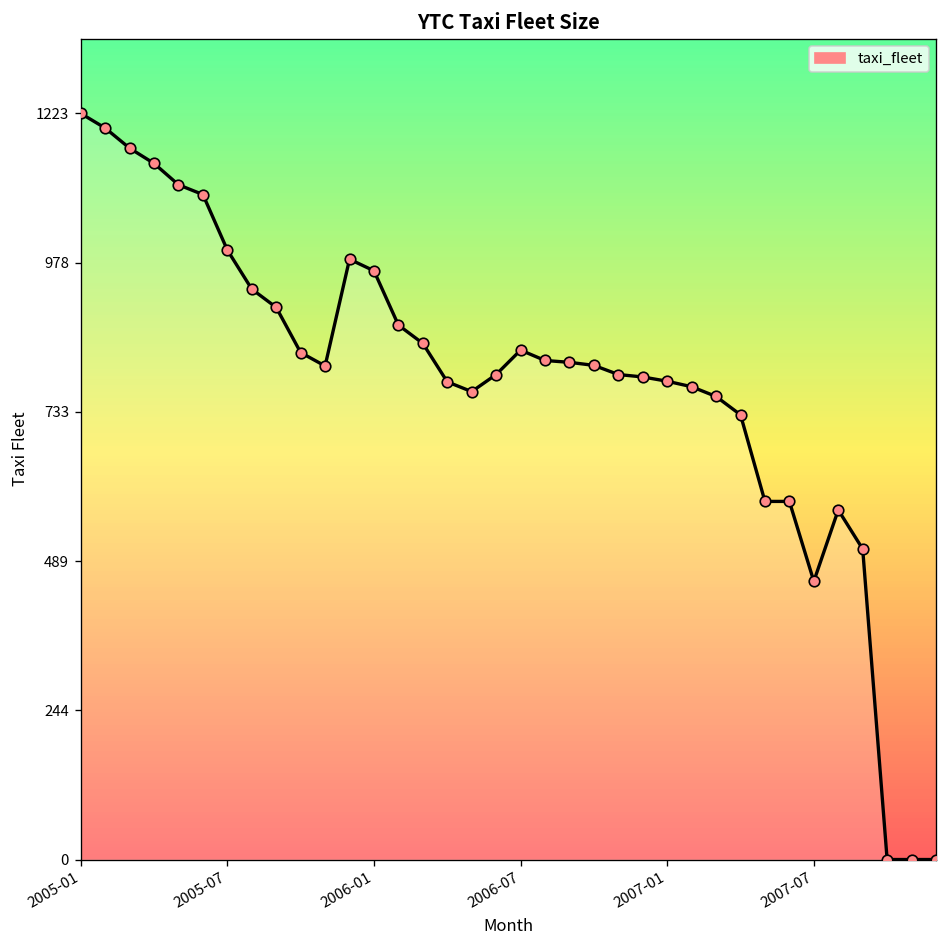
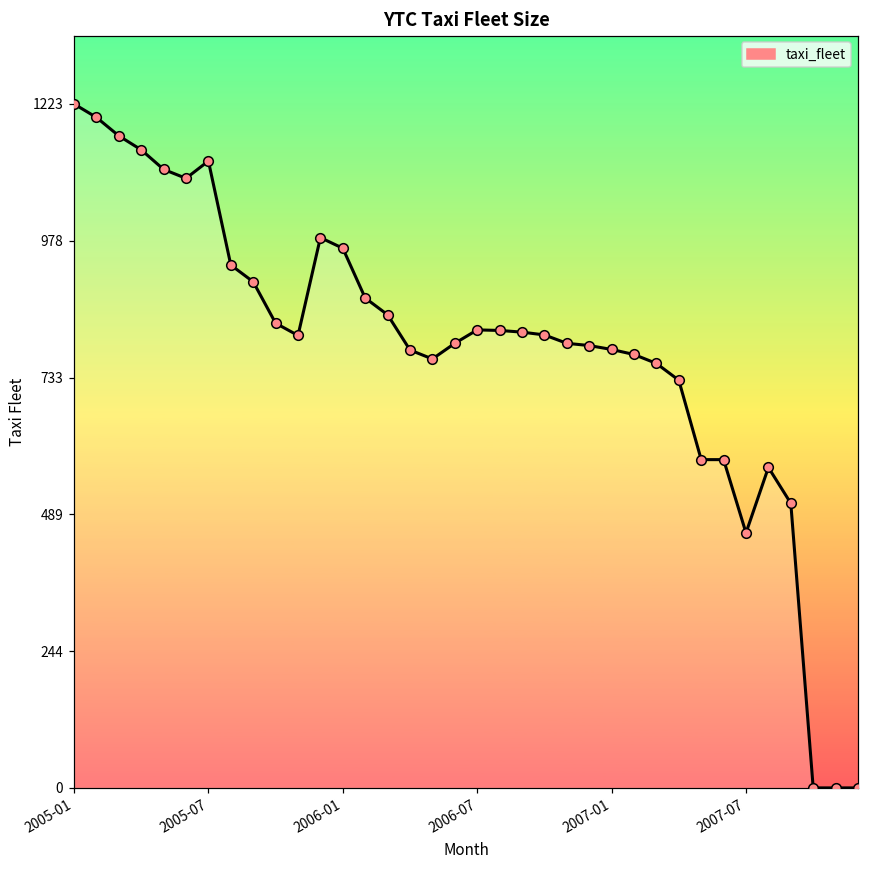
  {
    "2005-01": 1220,
-   "2005-07": 1000,
+   "2005-07": 1120,
    "2006-01": 970,
-   "2006-07": 840,
+   "2006-07": 820,
    "2007-01": 780,
    "2007-07": 460
  }
